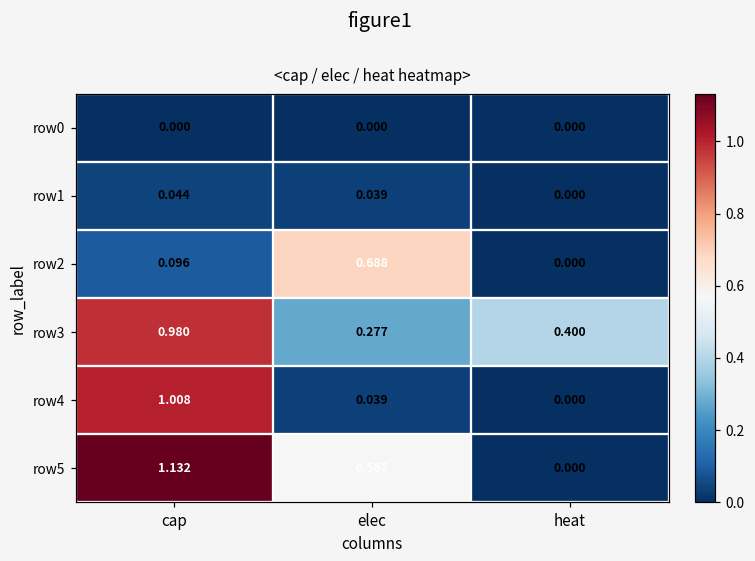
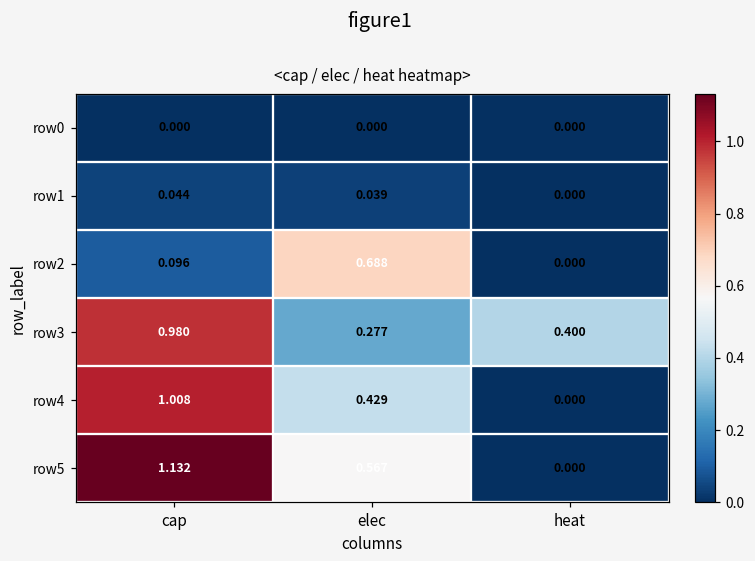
  {
    "row0": {
      "cap": 0.000,
      "elec": 0.000,
      "heat": 0.000
    },
    "row1": {
      "cap": 0.044,
      "elec": 0.039,
      "heat": 0.000
    },
    "row2": {
      "cap": 0.096,
      "elec": 0.688,
      "heat": 0.000
    },
    "row3": {
      "cap": 0.980,
      "elec": 0.277,
      "heat": 0.400
    },
    "row4": {
      "cap": 1.008,
-     "elec": 0.039,
+     "elec": 0.429,
      "heat": 0.000
    },
    "row5": {
      "cap": 1.132,
      "heat": 0.000
    }
  }
